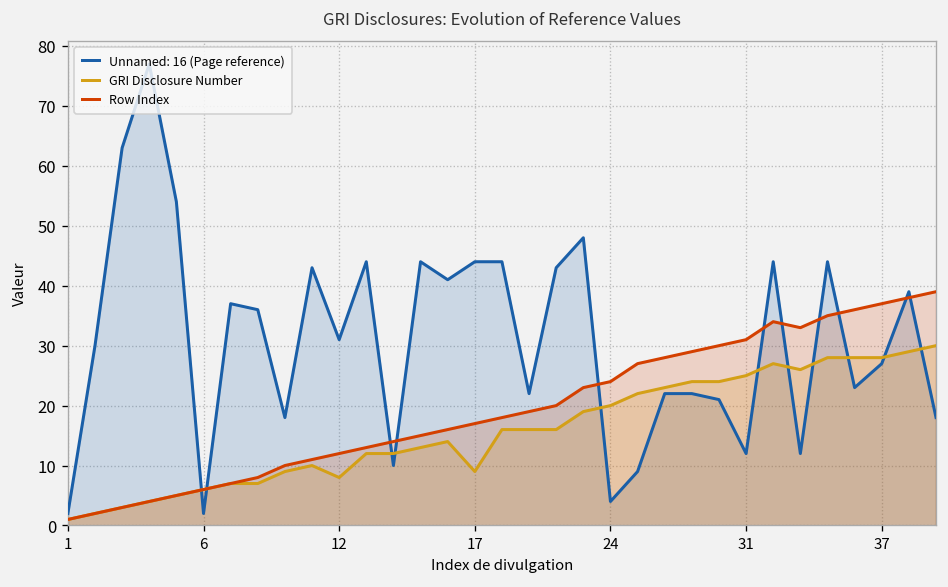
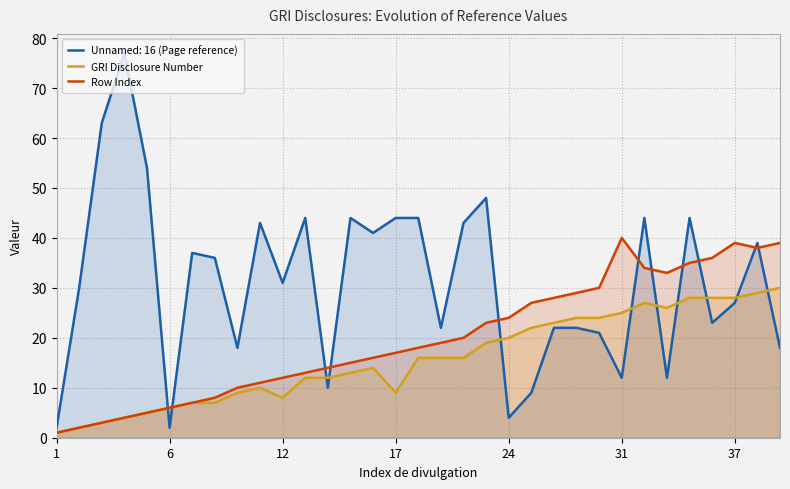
  {
    "Unnamed: 16 (Page reference)": {
      "1": 2,
      "6": 2,
      "12": 31,
      "17": 44,
      "24": 4,
      "31": 12,
      "37": 27
    },
    "GRI Disclosure Number": {
      "12": 8,
      "17": 9,
      "24": 20,
      "31": 25,
      "37": 28
    },
    "Row Index": {
      "12": 12,
      "17": 17,
      "24": 24,
-     "31": 31,
-     "37": 37
+     "31": 40,
+     "37": 39
    }
  }
